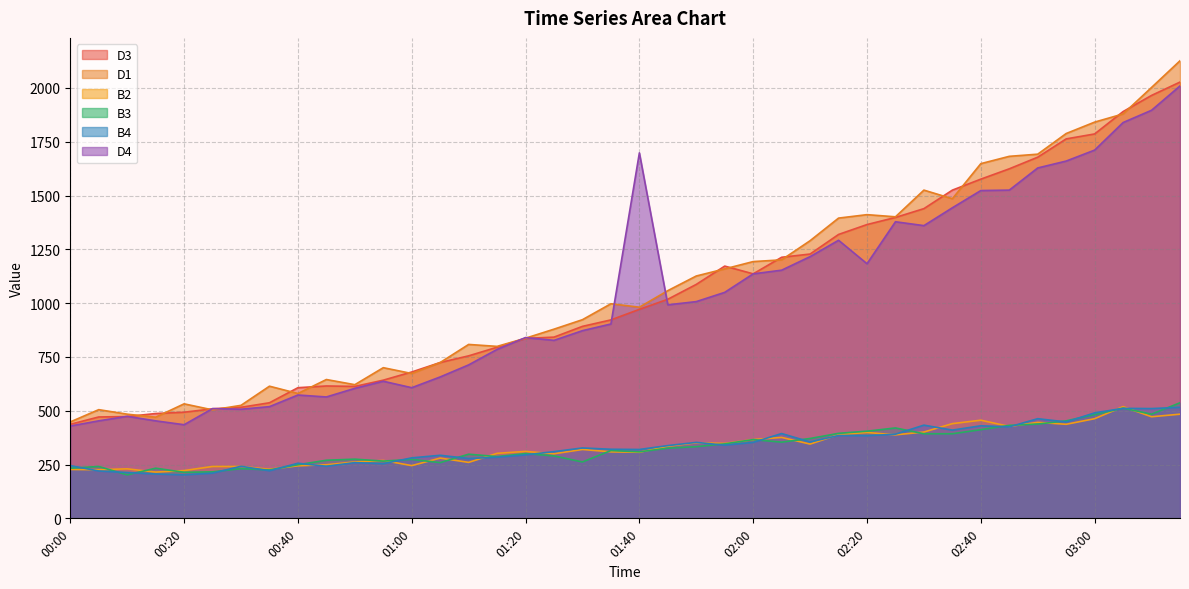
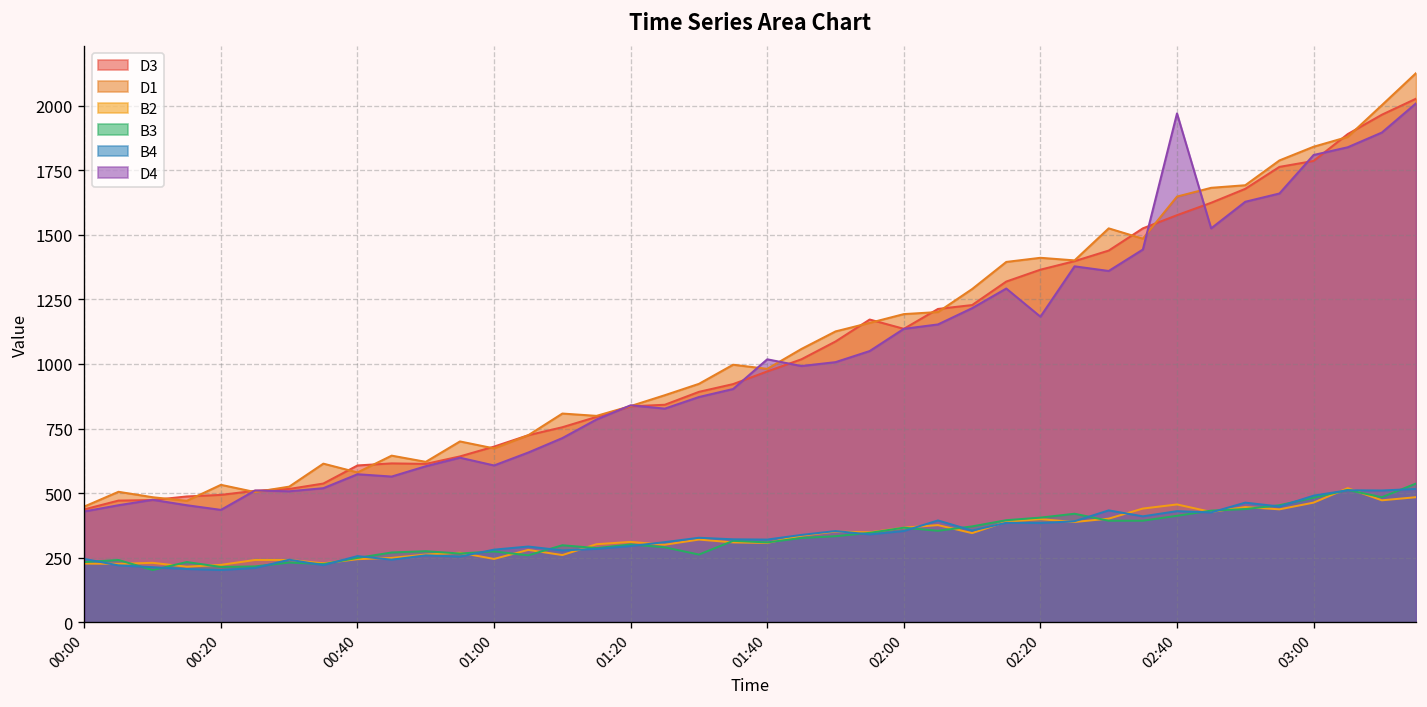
  {
    "B3": {
      "02:40": 410
    },
    "B4": {
      "00:00": 250,
      "00:20": 200,
      "02:00": 350,
      "02:20": 380,
      "02:40": 430
    },
    "D4": {
      "00:20": 440,
      "01:00": 610,
-     "01:40": 1700,
+     "01:40": 1020,
      "02:20": 1180,
-     "02:40": 1520,
-     "03:00": 1710
+     "02:40": 1970,
+     "03:00": 1810
    }
  }
